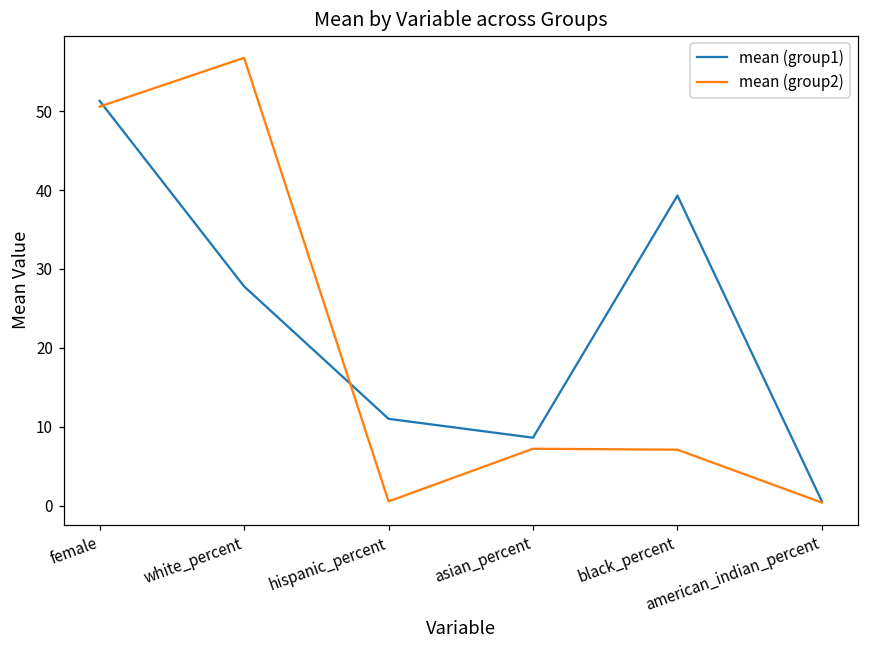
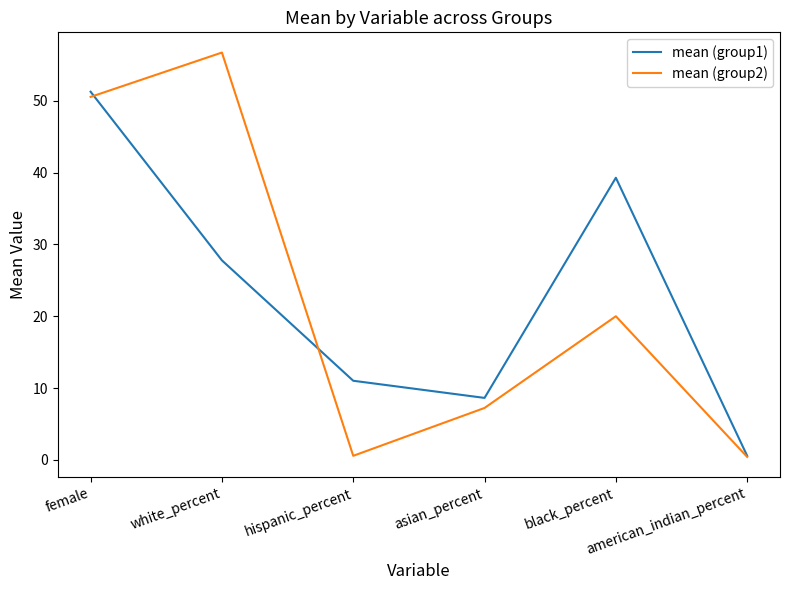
  {
    "mean (group1)": {
      "female": 51,
      "white_percent": 28,
      "hispanic_percent": 11,
      "asian_percent": 9,
      "black_percent": 39
    },
    "mean (group2)": {
      "female": 51,
      "white_percent": 57,
      "hispanic_percent": 1,
      "asian_percent": 7,
-     "black_percent": 7
+     "black_percent": 20
    }
  }
